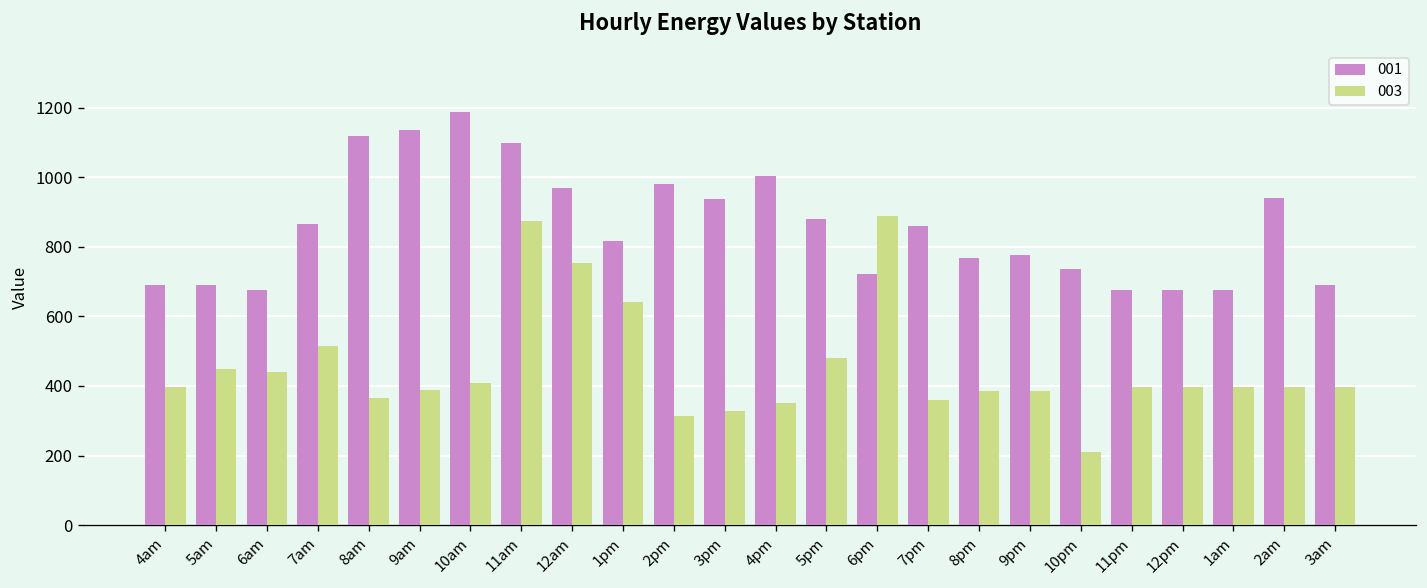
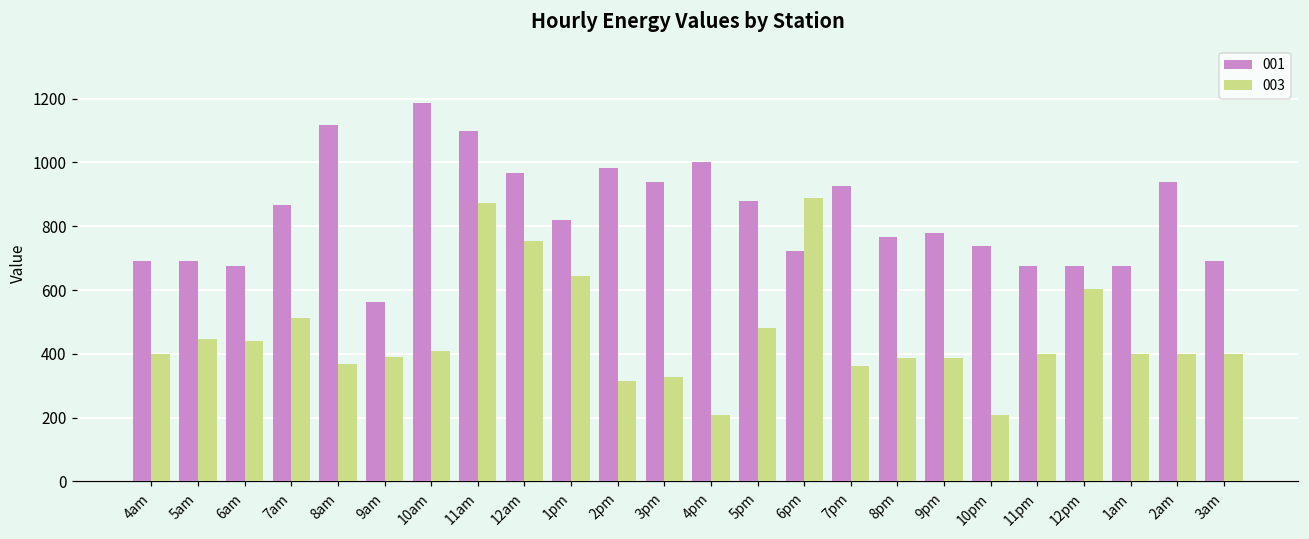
  {
    "001": {
      "4am": 690,
      "5am": 690,
      "6am": 680,
      "7am": 870,
      "8am": 1120,
-     "9am": 1140,
+     "9am": 560,
      "10am": 1190,
      "11am": 1100,
      "12am": 970,
      "1pm": 820,
      "2pm": 980,
      "3pm": 940,
      "4pm": 1000,
      "5pm": 880,
      "6pm": 720,
-     "7pm": 860,
+     "7pm": 930,
      "8pm": 770,
      "9pm": 780,
      "10pm": 740,
      "11pm": 680,
      "12pm": 680,
      "1am": 680,
      "2am": 940,
      "3am": 690
    },
    "003": {
      "4am": 400,
      "5am": 450,
      "6am": 440,
      "7am": 510,
      "8am": 370,
      "9am": 390,
      "10am": 410,
      "11am": 870,
      "12am": 750,
      "1pm": 640,
      "2pm": 310,
      "3pm": 330,
-     "4pm": 350,
+     "4pm": 210,
      "5pm": 480,
      "6pm": 890,
      "7pm": 360,
      "8pm": 390,
      "9pm": 390,
      "10pm": 210,
      "11pm": 400,
-     "12pm": 400,
+     "12pm": 600,
      "1am": 400,
      "2am": 400,
      "3am": 400
    }
  }
